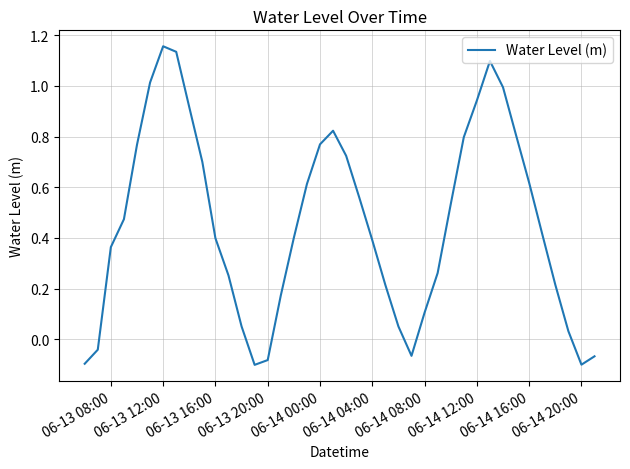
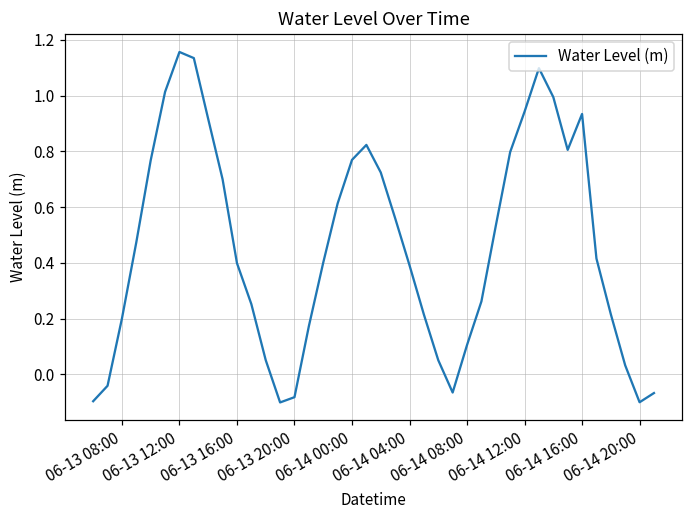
  {
-   "06-13 08:00": 0.36,
+   "06-13 08:00": 0.20,
    "06-13 12:00": 1.16,
    "06-13 16:00": 0.40,
    "06-13 20:00": -0.08,
    "06-14 00:00": 0.77,
    "06-14 04:00": 0.39,
    "06-14 08:00": 0.11,
    "06-14 12:00": 0.94,
-   "06-14 16:00": 0.62,
+   "06-14 16:00": 0.93,
    "06-14 20:00": -0.10
  }
